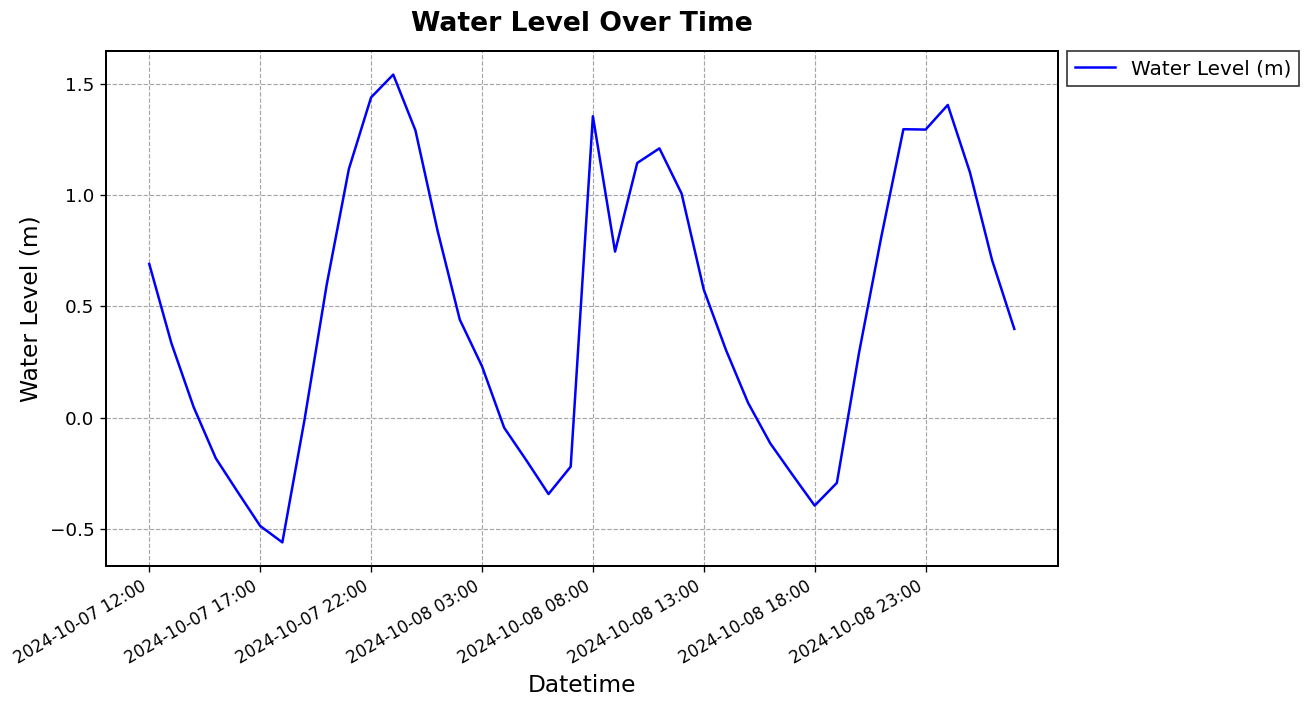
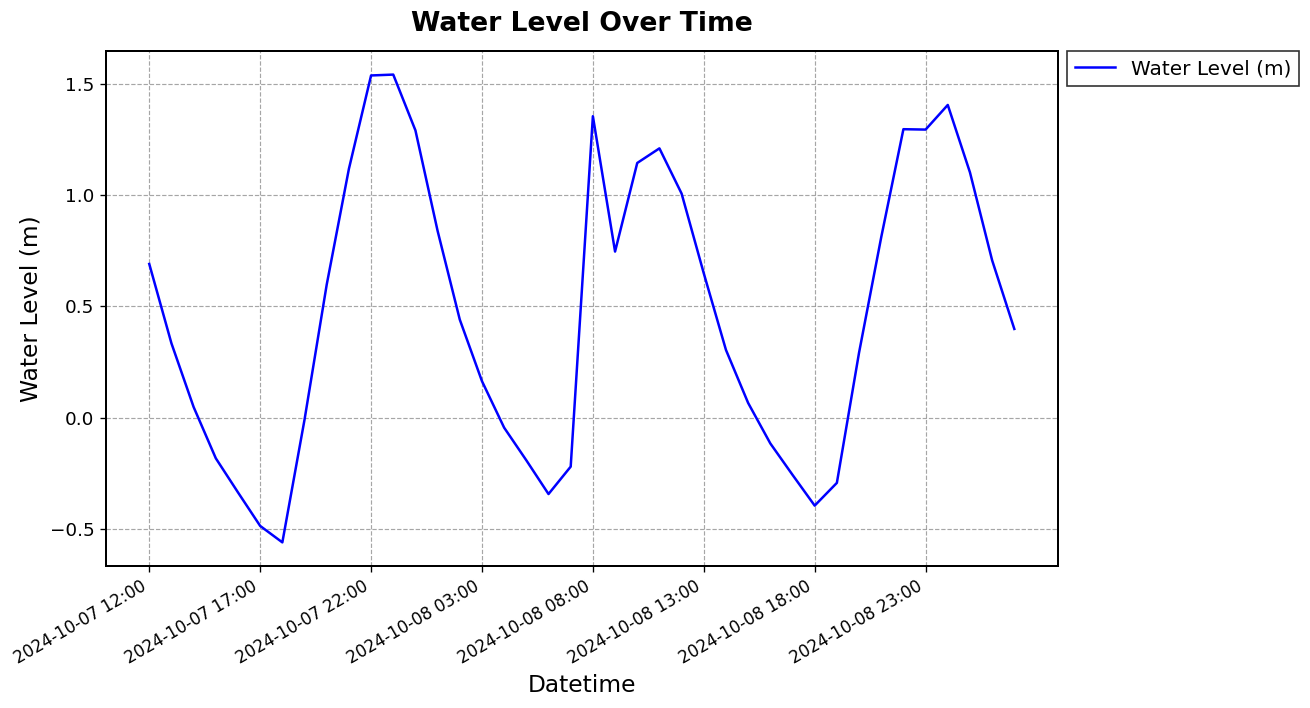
  {
    "2024-10-07 12:00": 0.69,
    "2024-10-07 17:00": -0.49,
-   "2024-10-07 22:00": 1.44,
-   "2024-10-08 03:00": 0.23,
+   "2024-10-07 22:00": 1.54,
+   "2024-10-08 03:00": 0.16,
    "2024-10-08 08:00": 1.36,
-   "2024-10-08 13:00": 0.58,
+   "2024-10-08 13:00": 0.65,
    "2024-10-08 18:00": -0.40,
    "2024-10-08 23:00": 1.30
  }
